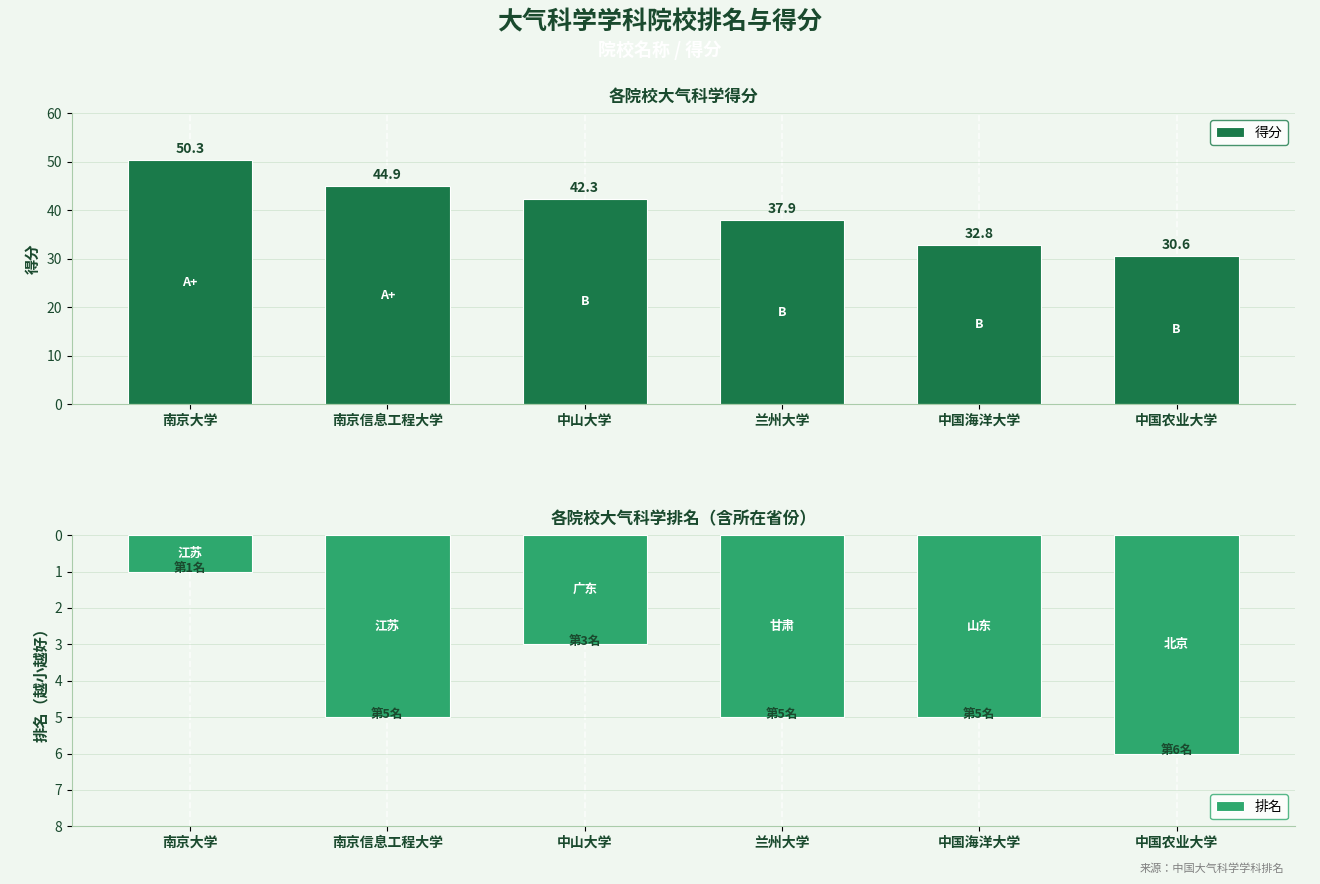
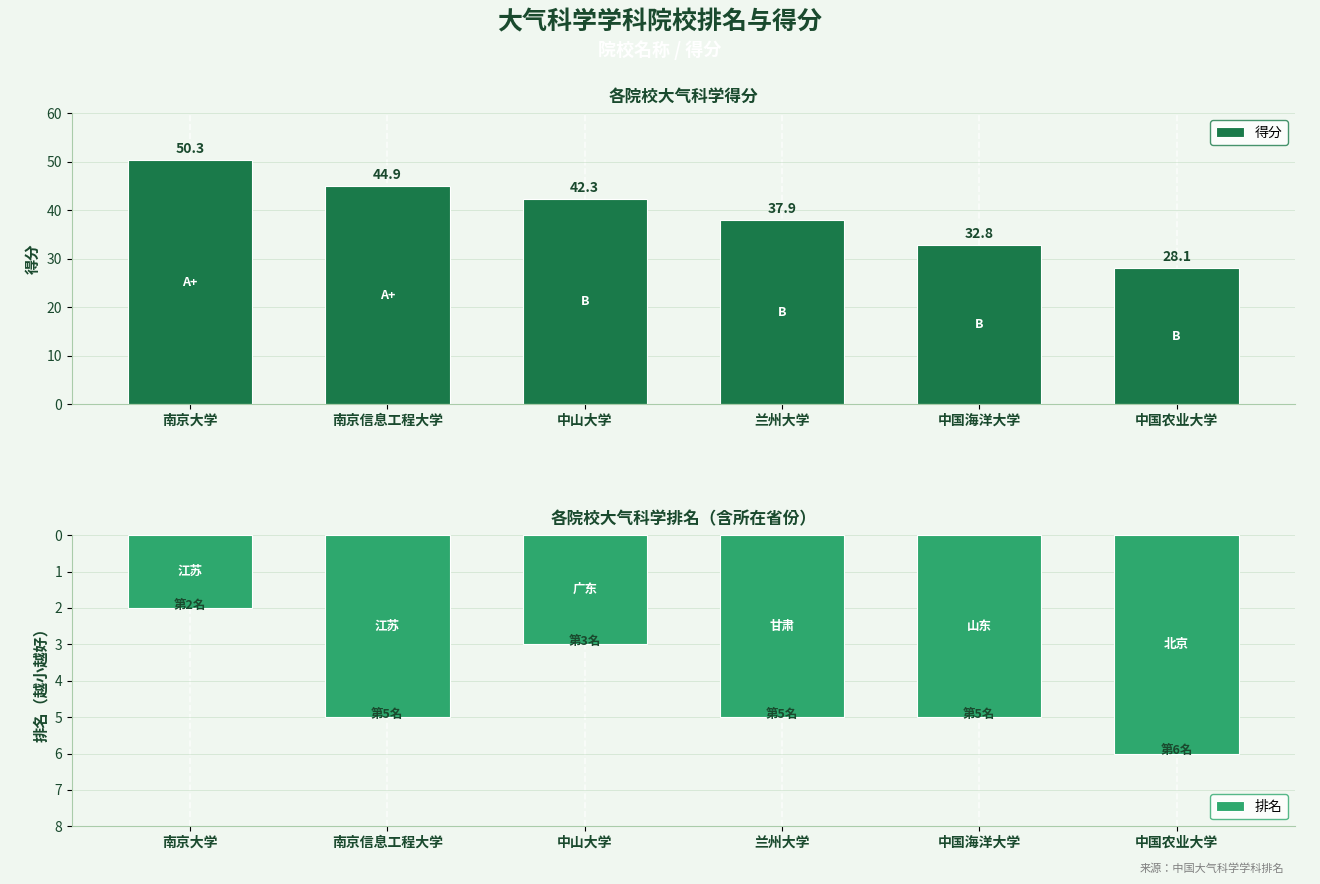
  {
    "各院校大气科学得分": {
      "南京大学": "50.3",
      "南京信息工程大学": "44.9",
      "中山大学": "42.3",
      "兰州大学": "37.9",
      "中国海洋大学": "32.8",
-     "中国农业大学": "30.6"
+     "中国农业大学": "28.1"
    },
    "各院校大气科学排名（含所在省份）": {
-     "南京大学": "1名"
+     "南京大学": "2名"
    }
  }
